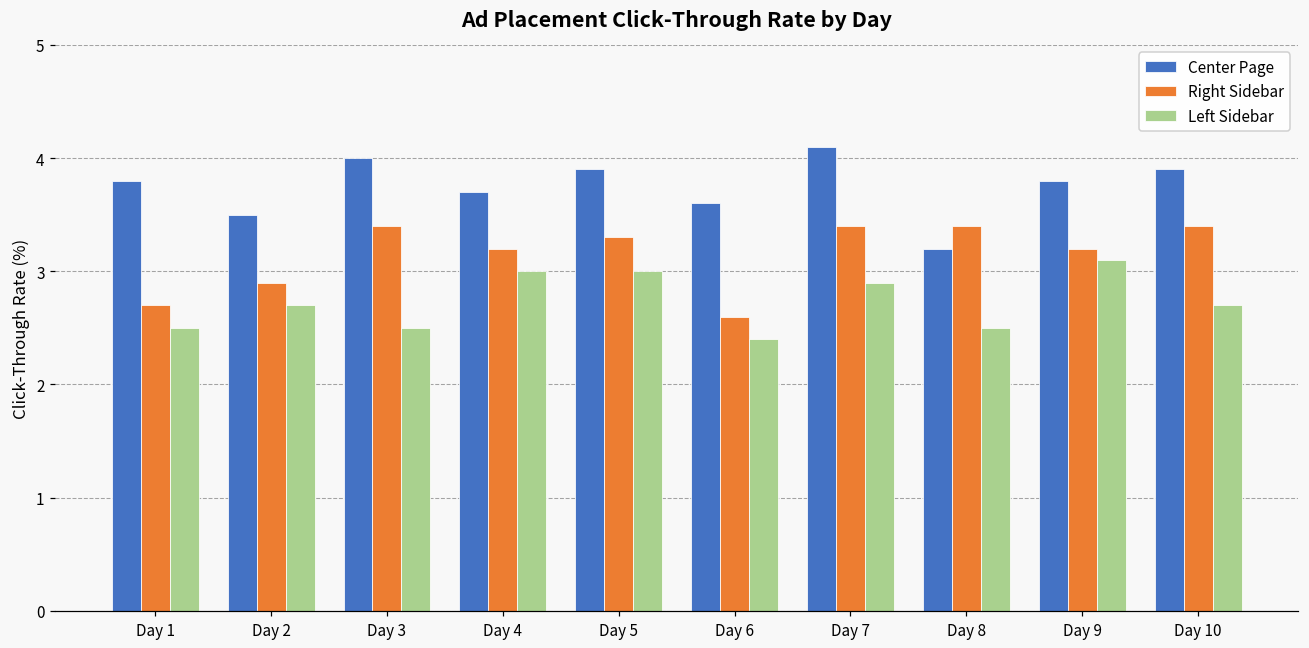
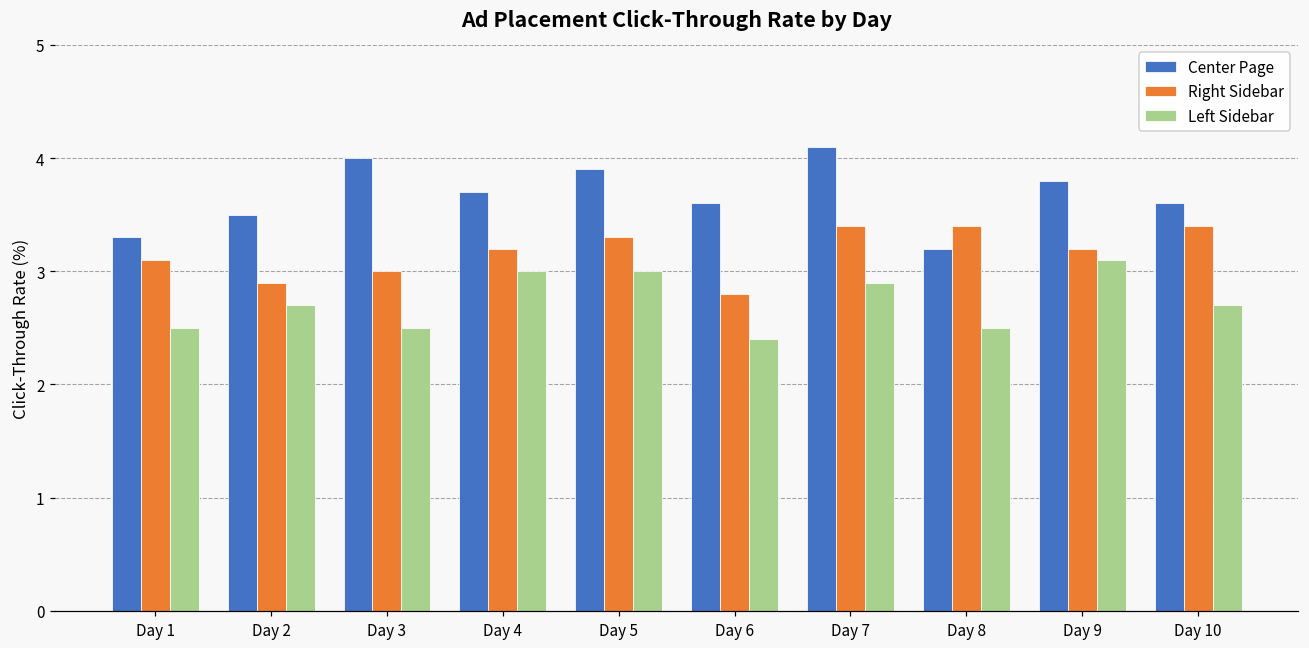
  {
    "Center Page": {
-     "Day 1": 3.8,
+     "Day 1": 3.3,
      "Day 2": 3.5,
      "Day 3": 4.0,
      "Day 4": 3.7,
      "Day 5": 3.9,
      "Day 6": 3.6,
      "Day 7": 4.1,
      "Day 8": 3.2,
      "Day 9": 3.8,
-     "Day 10": 3.9
+     "Day 10": 3.6
    },
    "Right Sidebar": {
-     "Day 1": 2.7,
+     "Day 1": 3.1,
      "Day 2": 2.9,
-     "Day 3": 3.4,
+     "Day 3": 3.0,
      "Day 4": 3.2,
      "Day 5": 3.3,
-     "Day 6": 2.6,
+     "Day 6": 2.8,
      "Day 7": 3.4,
      "Day 8": 3.4,
      "Day 9": 3.2,
      "Day 10": 3.4
    },
    "Left Sidebar": {
      "Day 1": 2.5,
      "Day 2": 2.7,
      "Day 3": 2.5,
      "Day 4": 3.0,
      "Day 5": 3.0,
      "Day 6": 2.4,
      "Day 7": 2.9,
      "Day 8": 2.5,
      "Day 9": 3.1,
      "Day 10": 2.7
    }
  }
